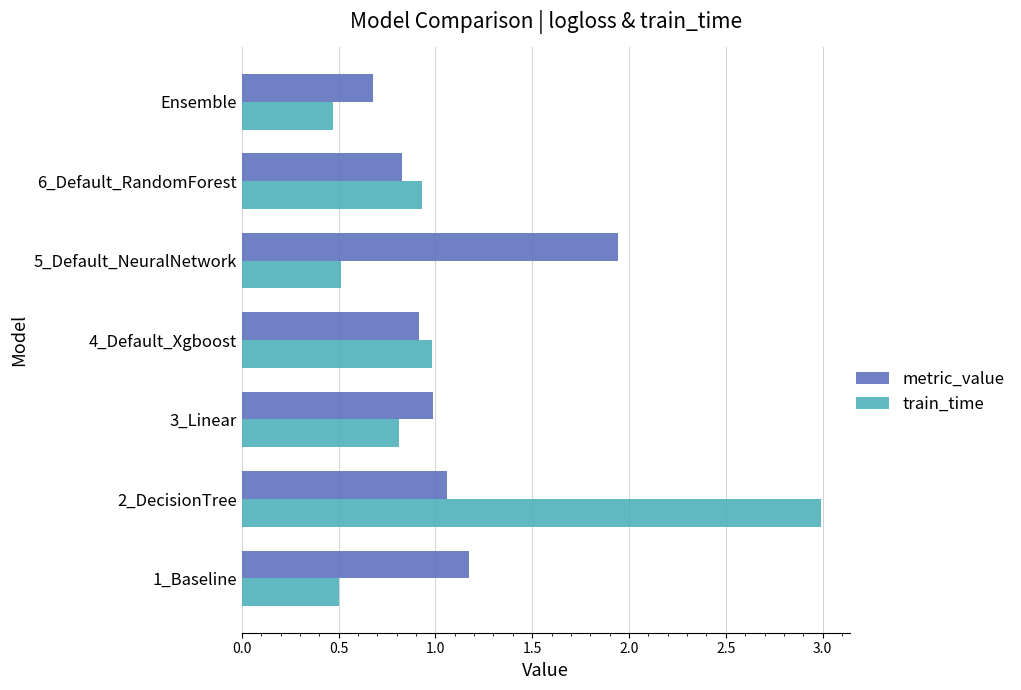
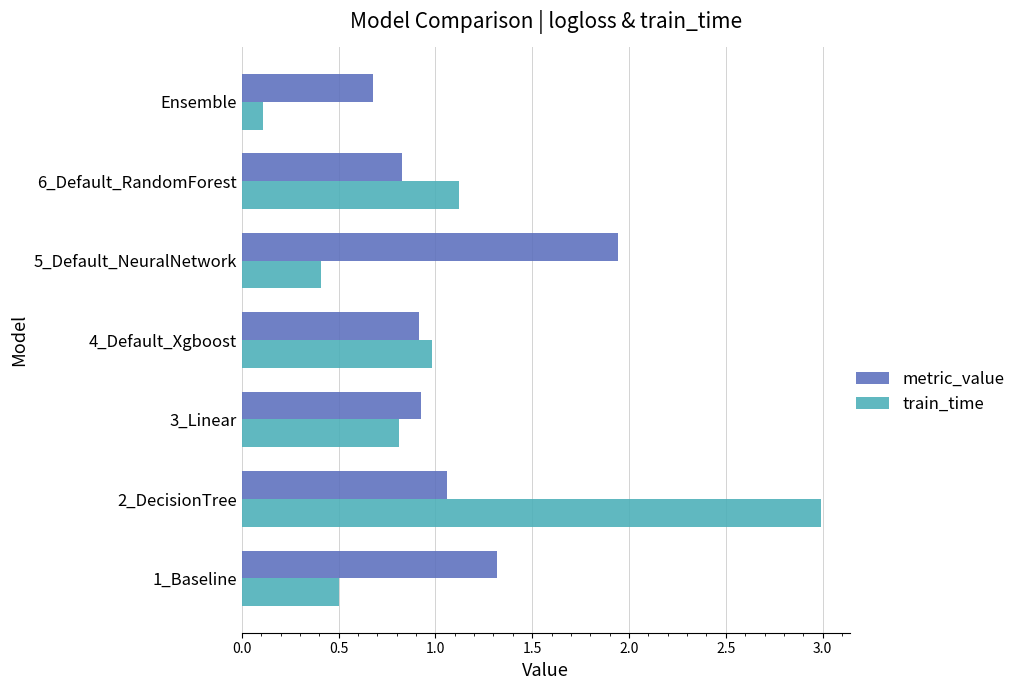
  {
    "metric_value": {
      "Ensemble": 0.68,
      "6_Default_RandomForest": 0.83,
      "5_Default_NeuralNetwork": 1.94,
      "4_Default_Xgboost": 0.92,
-     "3_Linear": 0.99,
+     "3_Linear": 0.92,
      "2_DecisionTree": 1.06,
-     "1_Baseline": 1.17
+     "1_Baseline": 1.32
    },
    "train_time": {
-     "Ensemble": 0.47,
-     "6_Default_RandomForest": 0.93,
-     "5_Default_NeuralNetwork": 0.51,
+     "Ensemble": 0.11,
+     "6_Default_RandomForest": 1.12,
+     "5_Default_NeuralNetwork": 0.41,
      "4_Default_Xgboost": 0.98,
      "3_Linear": 0.81,
      "2_DecisionTree": 2.99,
      "1_Baseline": 0.50
    }
  }
